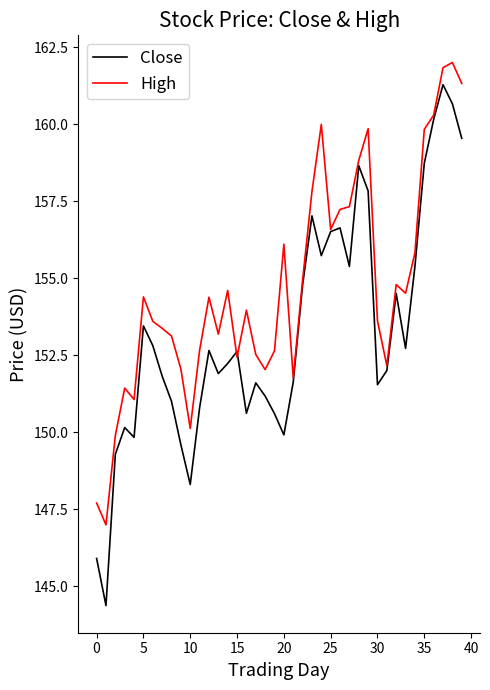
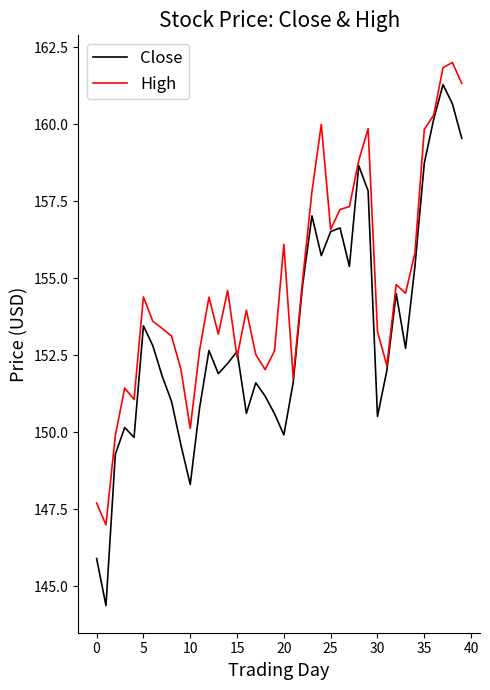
  {
    "Close": {
      "0": 145.9,
      "5": 153.4,
      "10": 148.3,
      "15": 152.6,
      "20": 149.9,
-     "30": 151.5,
+     "30": 150.5,
      "35": 158.7
    },
    "High": {
      "0": 147.7,
      "5": 154.4,
      "10": 150.1,
      "15": 152.4,
      "20": 156.1,
-     "30": 153.6,
+     "30": 153.3,
      "35": 159.8
    }
  }
